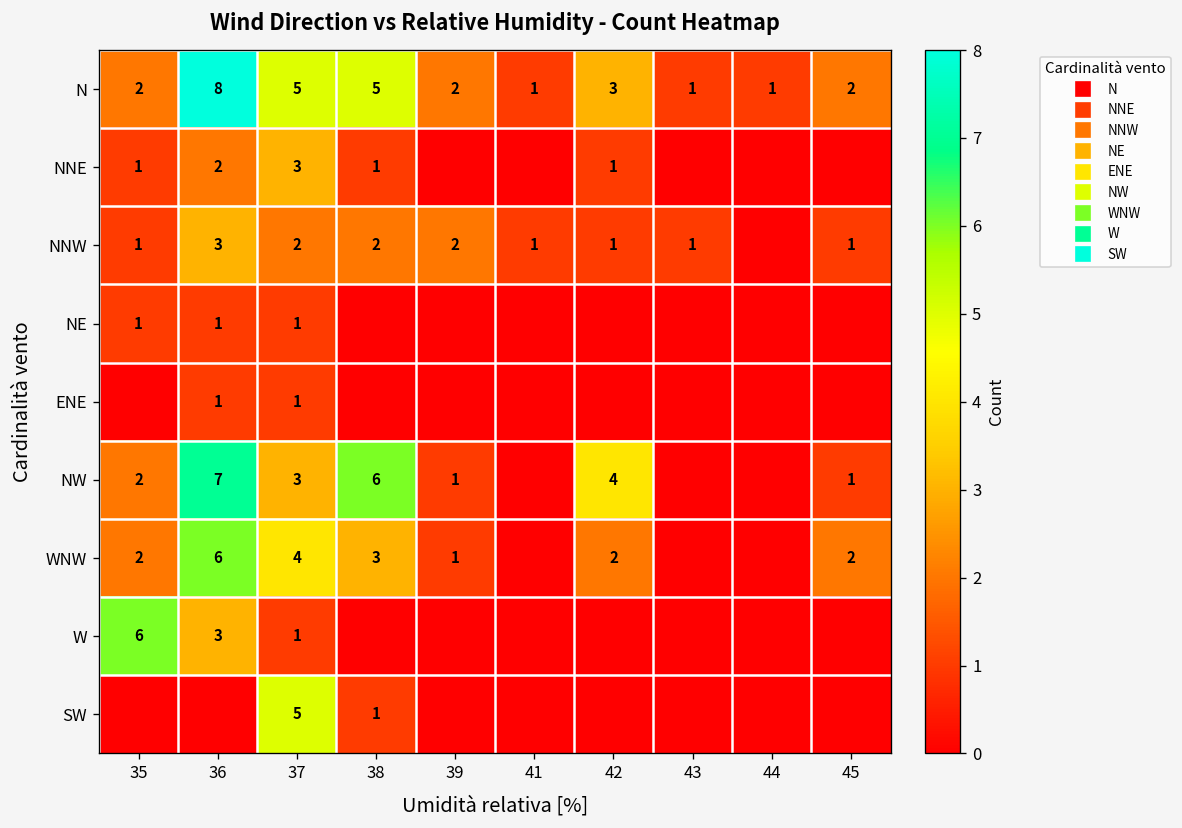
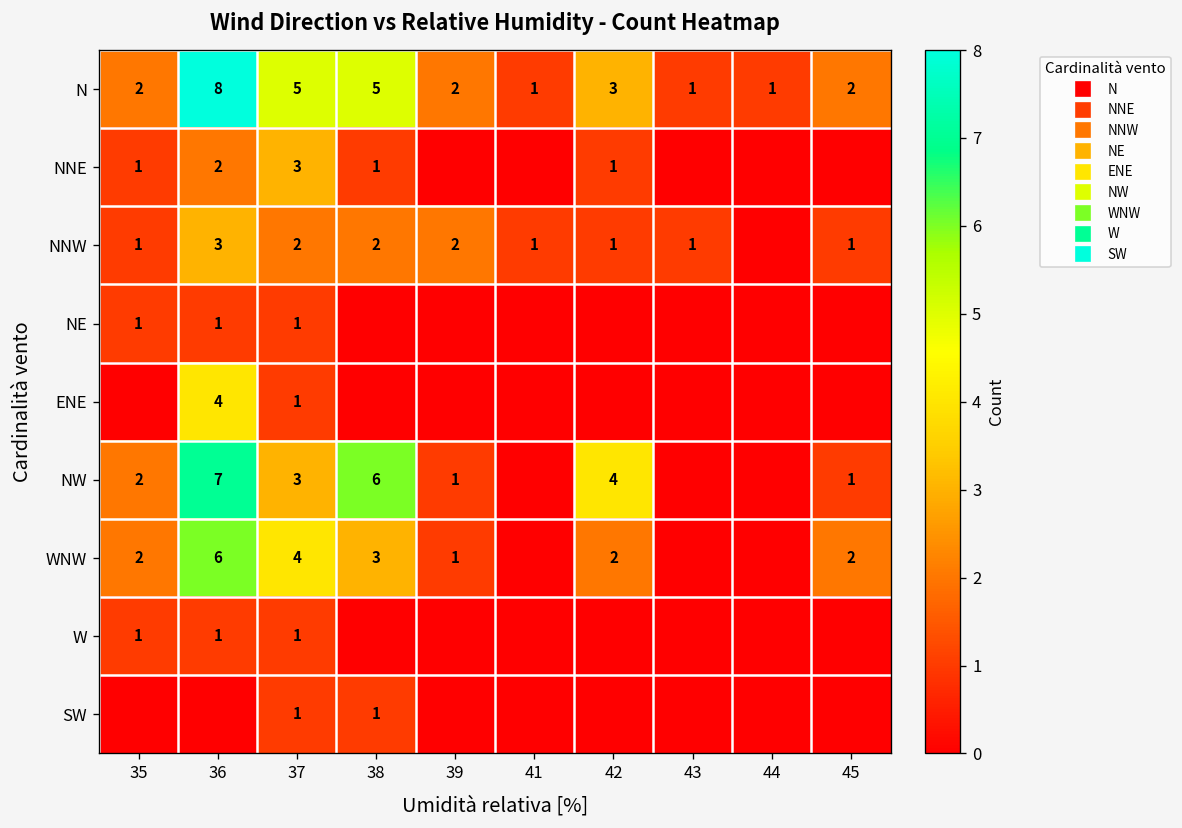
  {
    "N": {
      "35": 2,
      "36": 8,
      "37": 5,
      "38": 5,
      "39": 2,
      "41": 1,
      "42": 3,
      "43": 1,
      "44": 1,
      "45": 2
    },
    "NNE": {
      "35": 1,
      "36": 2,
      "37": 3,
      "38": 1,
      "42": 1
    },
    "NNW": {
      "35": 1,
      "36": 3,
      "37": 2,
      "38": 2,
      "39": 2,
      "41": 1,
      "42": 1,
      "43": 1,
      "45": 1
    },
    "NE": {
      "35": 1,
      "36": 1,
      "37": 1
    },
    "ENE": {
-     "36": 1,
+     "36": 4,
      "37": 1
    },
    "NW": {
      "35": 2,
      "36": 7,
      "37": 3,
      "38": 6,
      "39": 1,
      "42": 4,
      "45": 1
    },
    "WNW": {
      "35": 2,
      "36": 6,
      "37": 4,
      "38": 3,
      "39": 1,
      "42": 2,
      "45": 2
    },
    "W": {
-     "35": 6,
-     "36": 3,
+     "35": 1,
+     "36": 1,
      "37": 1
    },
    "SW": {
-     "37": 5,
+     "37": 1,
      "38": 1
    }
  }
